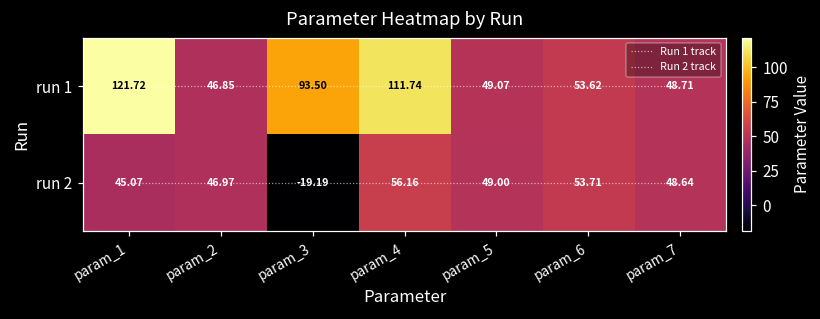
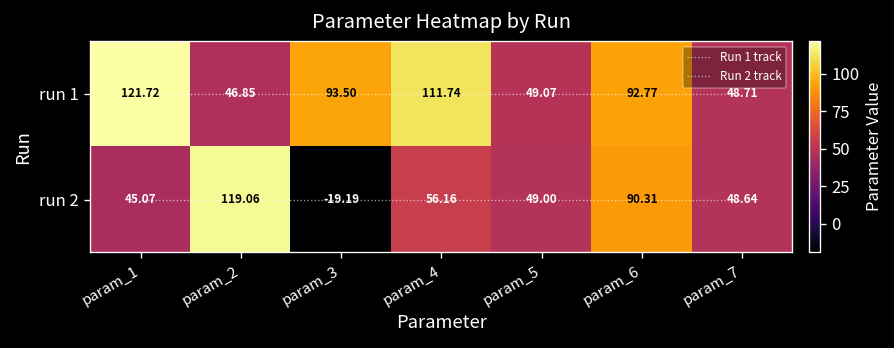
  {
    "run 1": {
-     "param_6": 53.62
+     "param_6": 92.77
    },
    "run 2": {
-     "param_2": 46.97,
-     "param_6": 53.71
+     "param_2": 119.06,
+     "param_6": 90.31
    }
  }
